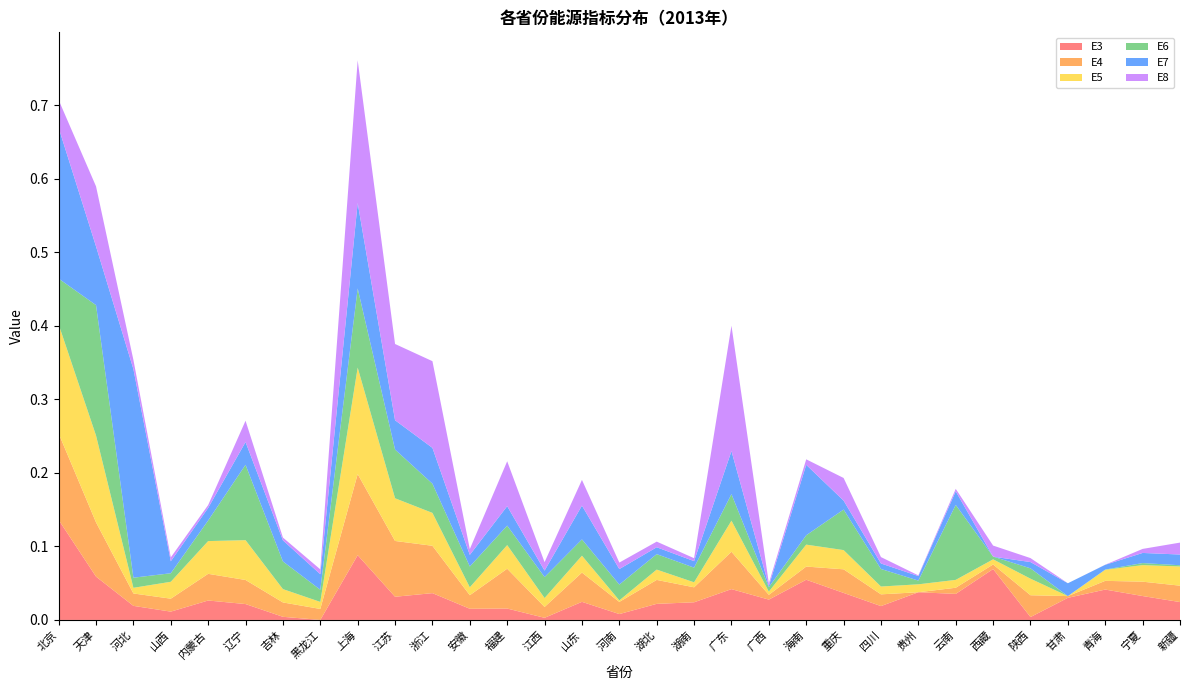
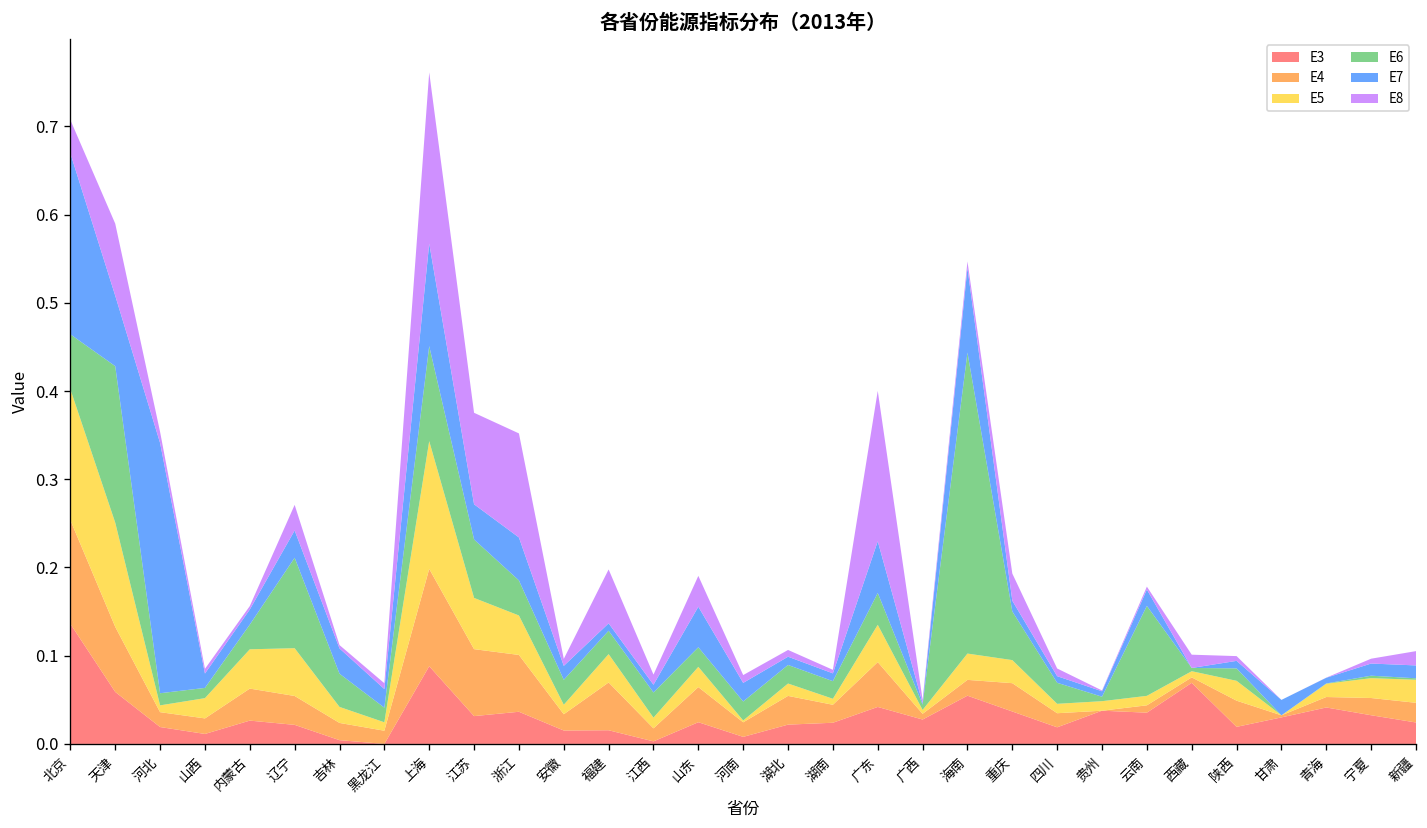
  {
    "E3": {
      "北京": 0.14,
      "天津": 0.06,
      "河北": 0.02,
      "山西": 0.01,
      "内蒙古": 0.03,
      "辽宁": 0.02,
      "吉林": 0.00,
      "黑龙江": 0.00,
      "上海": 0.09,
      "江苏": 0.03,
      "浙江": 0.04,
      "安徽": 0.02,
      "福建": 0.02,
      "山东": 0.02,
      "河南": 0.01,
      "湖北": 0.02,
      "湖南": 0.02,
      "广东": 0.04,
      "广西": 0.03,
      "海南": 0.05,
      "重庆": 0.04,
      "四川": 0.02,
      "云南": 0.04,
      "西藏": 0.07,
-     "陕西": 0.00,
+     "陕西": 0.02,
      "青海": 0.04,
      "宁夏": 0.03,
      "新疆": 0.02
    },
    "E6": {
      "北京": 0.06,
      "天津": 0.18,
      "河北": 0.01,
      "山西": 0.01,
      "内蒙古": 0.03,
      "辽宁": 0.10,
      "吉林": 0.04,
      "黑龙江": 0.02,
      "上海": 0.11,
      "江苏": 0.07,
      "浙江": 0.04,
      "安徽": 0.03,
      "福建": 0.03,
      "江西": 0.03,
      "山东": 0.02,
      "河南": 0.02,
      "湖北": 0.02,
      "湖南": 0.02,
      "广东": 0.04,
-     "海南": 0.01,
+     "海南": 0.34,
      "重庆": 0.06,
      "四川": 0.02,
      "贵州": 0.01,
      "云南": 0.10,
      "陕西": 0.01
    },
    "E7": {
      "北京": 0.21,
      "天津": 0.08,
      "河北": 0.28,
      "山西": 0.02,
      "内蒙古": 0.02,
      "辽宁": 0.03,
      "吉林": 0.03,
      "黑龙江": 0.02,
      "上海": 0.12,
      "江苏": 0.04,
      "浙江": 0.05,
      "安徽": 0.02,
-     "福建": 0.03,
+     "福建": 0.01,
      "江西": 0.01,
      "山东": 0.05,
      "河南": 0.02,
      "湖北": 0.01,
      "湖南": 0.01,
      "广东": 0.06,
      "海南": 0.10,
      "重庆": 0.01,
      "四川": 0.01,
      "陕西": 0.01,
      "宁夏": 0.01,
      "新疆": 0.01
    },
    "E8": {
      "北京": 0.04,
      "天津": 0.08,
      "河北": 0.01,
      "山西": 0.01,
      "内蒙古": 0.00,
      "辽宁": 0.03,
      "吉林": 0.00,
      "黑龙江": 0.01,
      "上海": 0.19,
      "江苏": 0.10,
      "浙江": 0.12,
      "安徽": 0.01,
      "福建": 0.06,
      "江西": 0.01,
      "山东": 0.03,
      "河南": 0.01,
      "湖北": 0.01,
      "湖南": 0.00,
      "广东": 0.17,
      "广西": 0.00,
      "海南": 0.01,
      "重庆": 0.03,
      "四川": 0.01,
      "西藏": 0.02,
      "陕西": 0.01,
      "宁夏": 0.01,
      "新疆": 0.02
    }
  }
